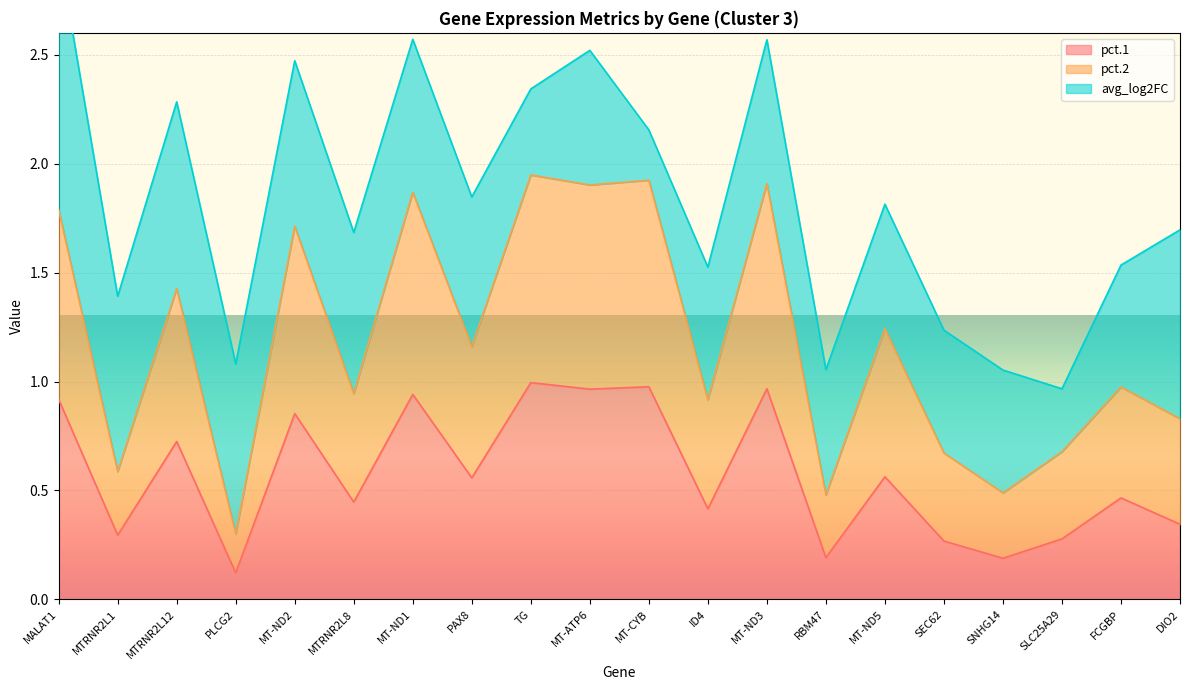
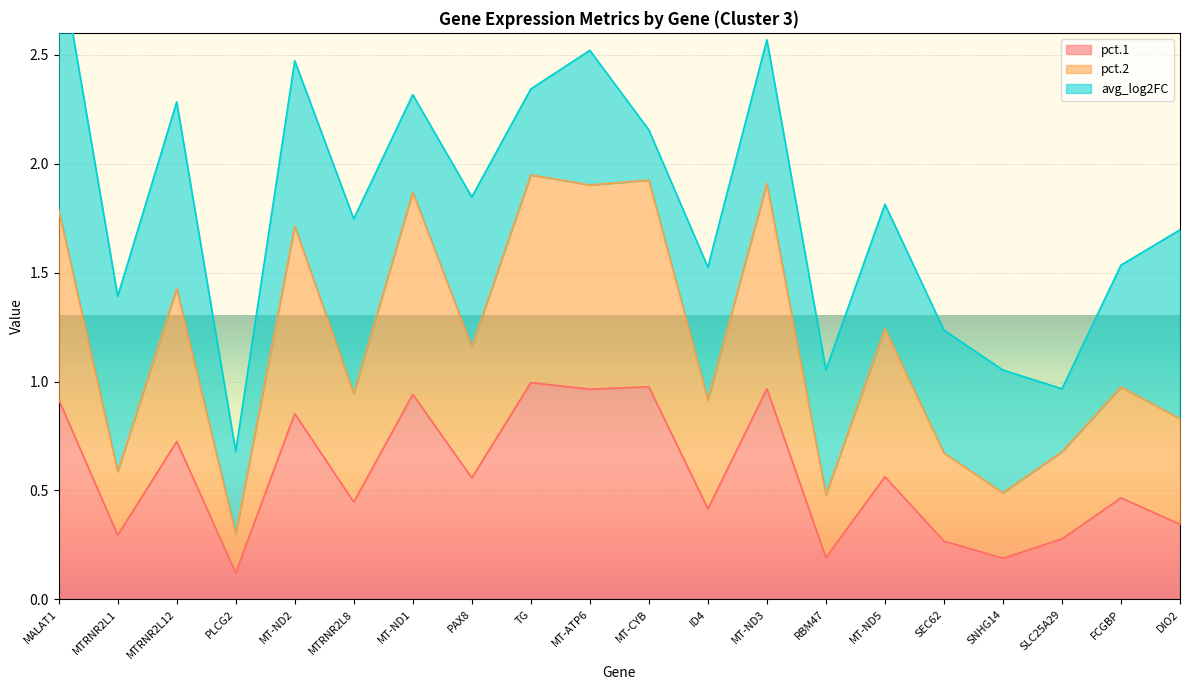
  {
    "avg_log2FC": {
      "MTRNR2L1": 0.80,
      "MTRNR2L12": 0.86,
-     "PLCG2": 0.78,
+     "PLCG2": 0.38,
      "MT-ND2": 0.76,
-     "MTRNR2L8": 0.74,
-     "MT-ND1": 0.70,
+     "MTRNR2L8": 0.80,
+     "MT-ND1": 0.45,
      "PAX8": 0.69,
      "TG": 0.39,
      "MT-ATP6": 0.62,
      "MT-CYB": 0.23,
      "ID4": 0.61,
      "MT-ND3": 0.66,
      "RBM47": 0.57,
      "MT-ND5": 0.57,
      "SEC62": 0.56,
      "SNHG14": 0.56,
      "SLC25A29": 0.29,
      "FCGBP": 0.56,
      "DIO2": 0.87
    }
  }
